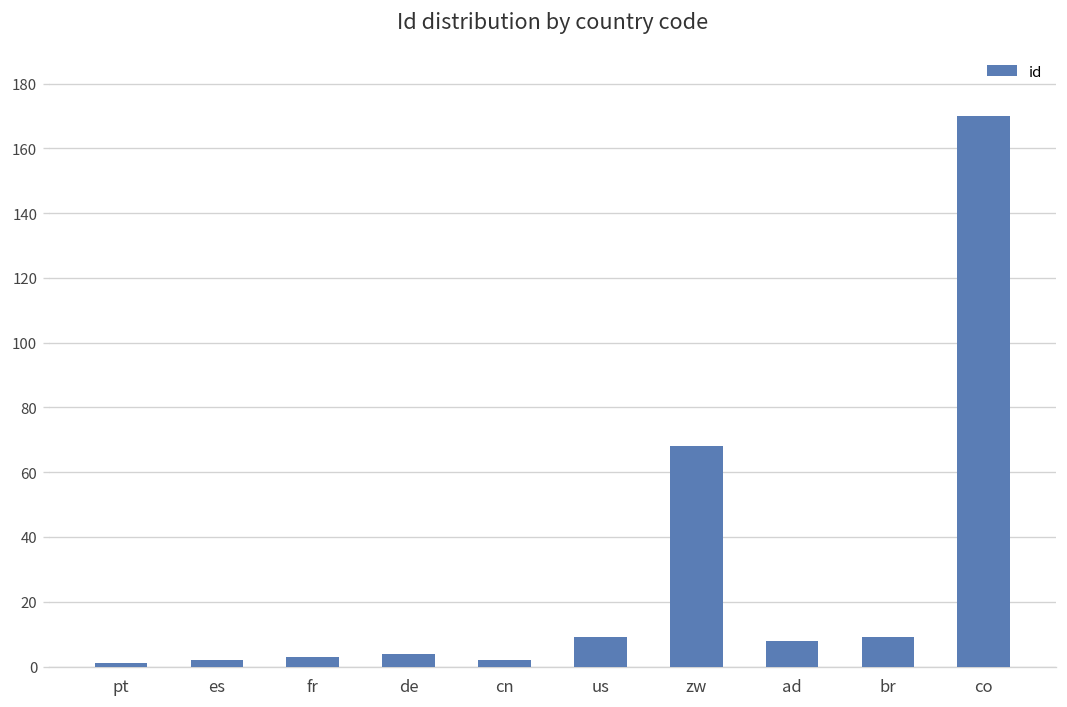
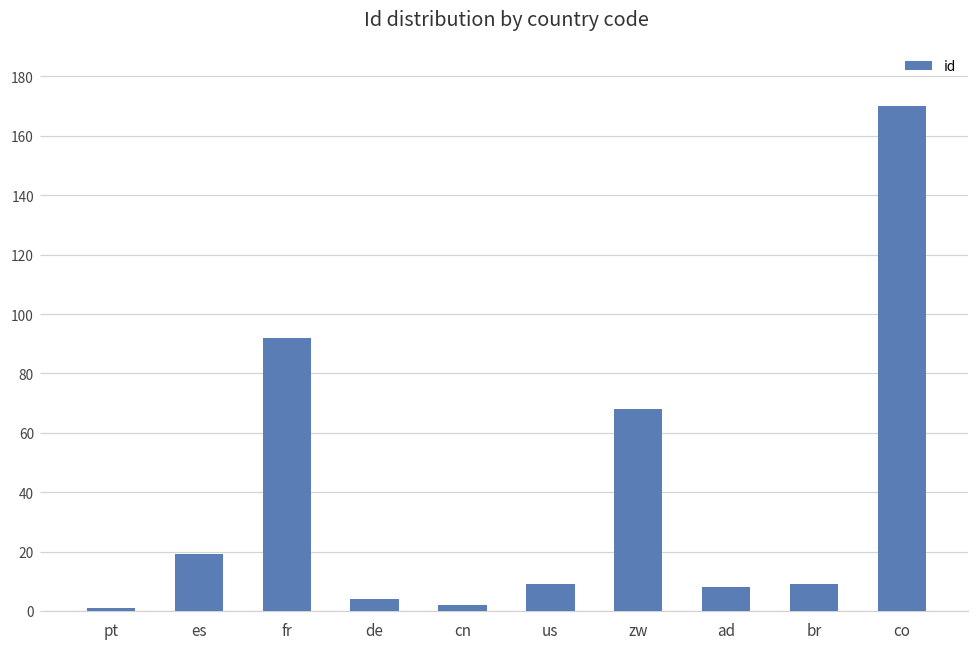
  {
    "pt": 1,
-   "es": 2,
-   "fr": 3,
+   "es": 19,
+   "fr": 92,
    "de": 4,
    "cn": 2,
    "us": 9,
    "zw": 68,
    "ad": 8,
    "br": 9,
    "co": 170
  }
